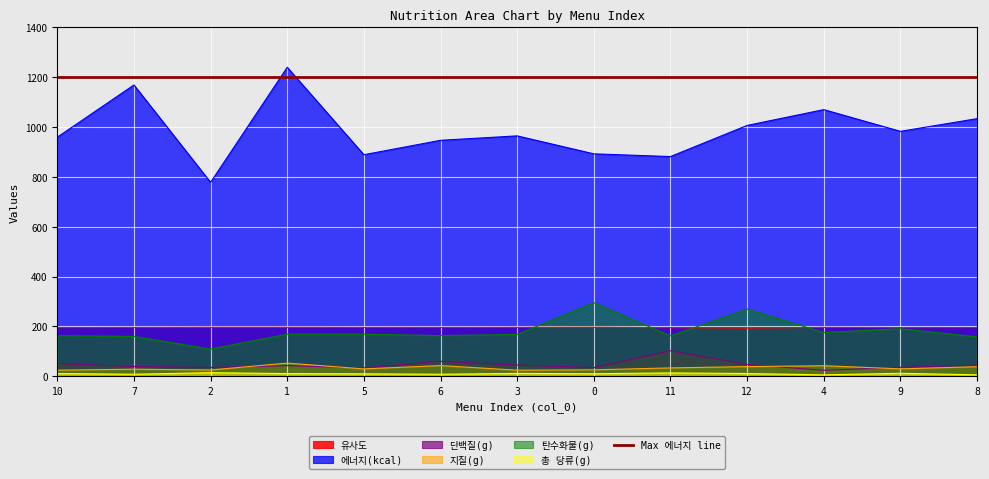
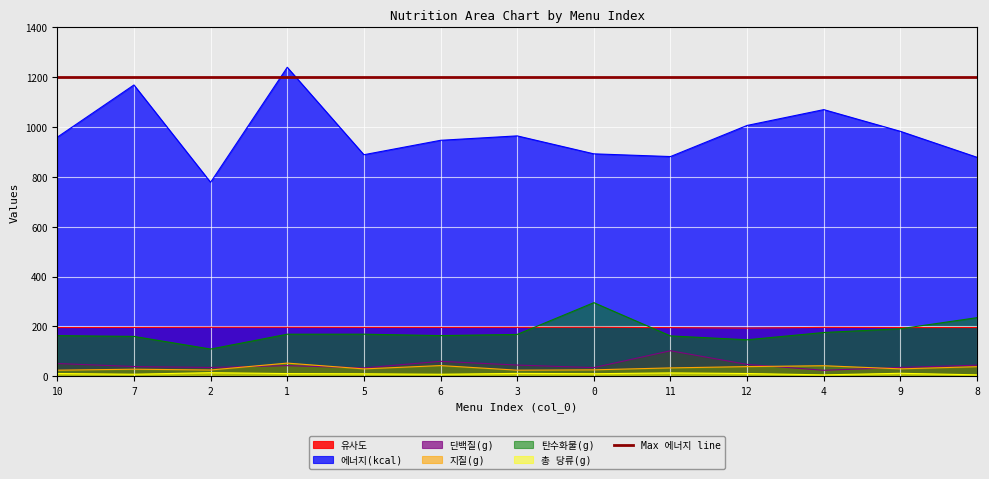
  {
    "유사도": {
      "10": 200,
      "7": 200,
      "2": 200,
      "1": 200,
      "5": 200,
      "6": 200,
      "3": 200,
      "0": 200,
      "11": 200,
      "12": 190,
      "4": 200,
      "8": 200
    },
    "에너지(kcal)": {
      "10": 960,
      "7": 1170,
      "2": 780,
      "1": 1240,
      "5": 890,
      "6": 950,
      "3": 960,
      "0": 890,
      "11": 880,
      "12": 1010,
      "4": 1070,
      "9": 980,
-     "8": 1030
+     "8": 880
    },
    "단백질(g)": {
      "10": 50,
      "7": 40,
      "6": 60,
      "3": 40,
      "11": 100,
      "4": 20
    },
    "지질(g)": {
      "10": 20,
      "7": 30,
      "6": 40,
      "3": 20,
      "11": 30,
      "4": 40
    },
    "탄수화물(g)": {
      "10": 160,
      "7": 160,
      "2": 110,
      "1": 170,
      "5": 170,
      "6": 160,
      "3": 170,
      "0": 300,
      "11": 160,
-     "12": 270,
+     "12": 150,
      "4": 180,
-     "8": 160
+     "8": 240
    },
    "총 당류(g)": {
      "10": 10,
      "7": 10,
      "2": 10,
      "1": 10,
      "5": 10,
      "6": 10,
      "3": 10,
      "0": 10,
      "11": 10,
      "12": 10,
      "4": 10,
      "9": 10,
      "8": 10
    }
  }
